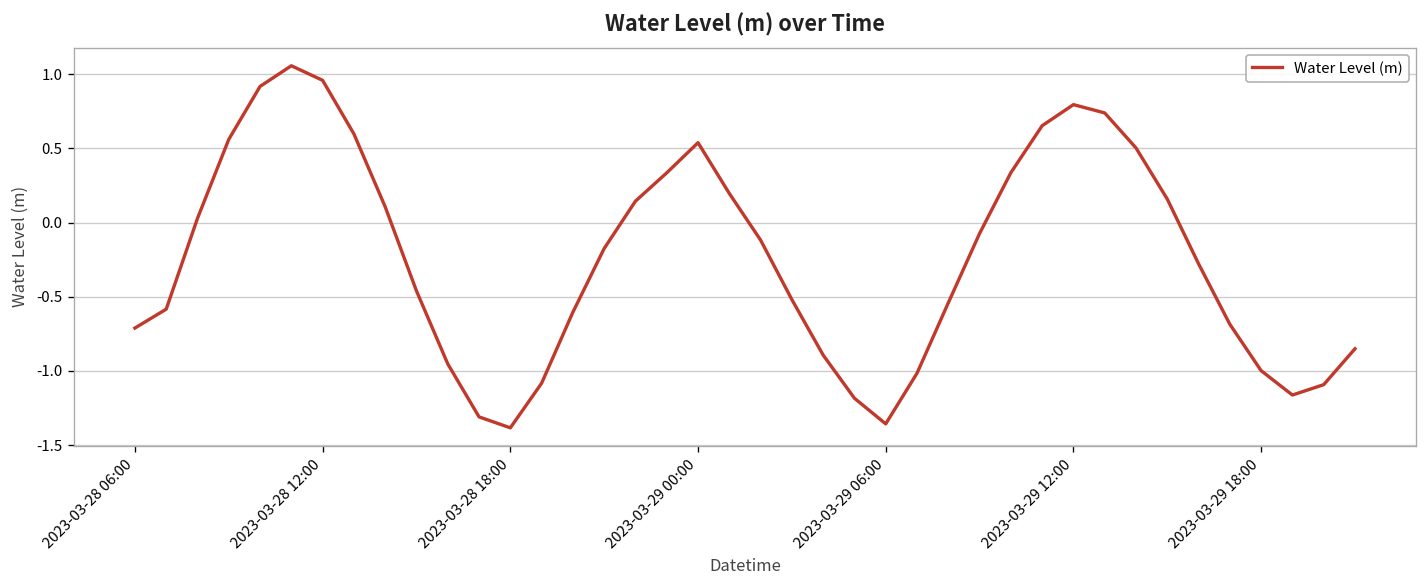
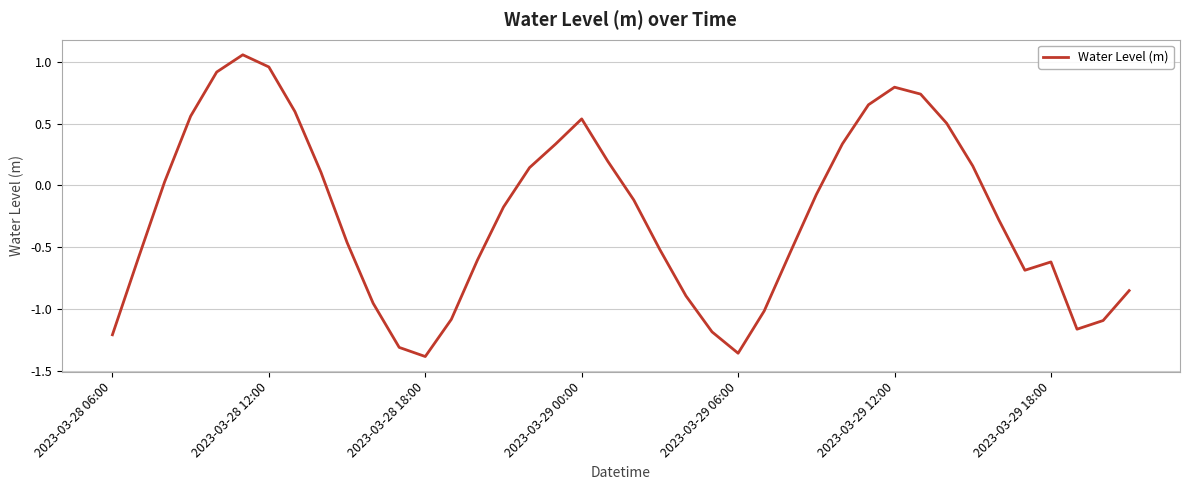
  {
-   "2023-03-28 06:00": -0.71,
+   "2023-03-28 06:00": -1.21,
    "2023-03-28 12:00": 0.96,
    "2023-03-28 18:00": -1.38,
    "2023-03-29 00:00": 0.54,
    "2023-03-29 06:00": -1.36,
    "2023-03-29 12:00": 0.79,
-   "2023-03-29 18:00": -1.00
+   "2023-03-29 18:00": -0.62
  }
